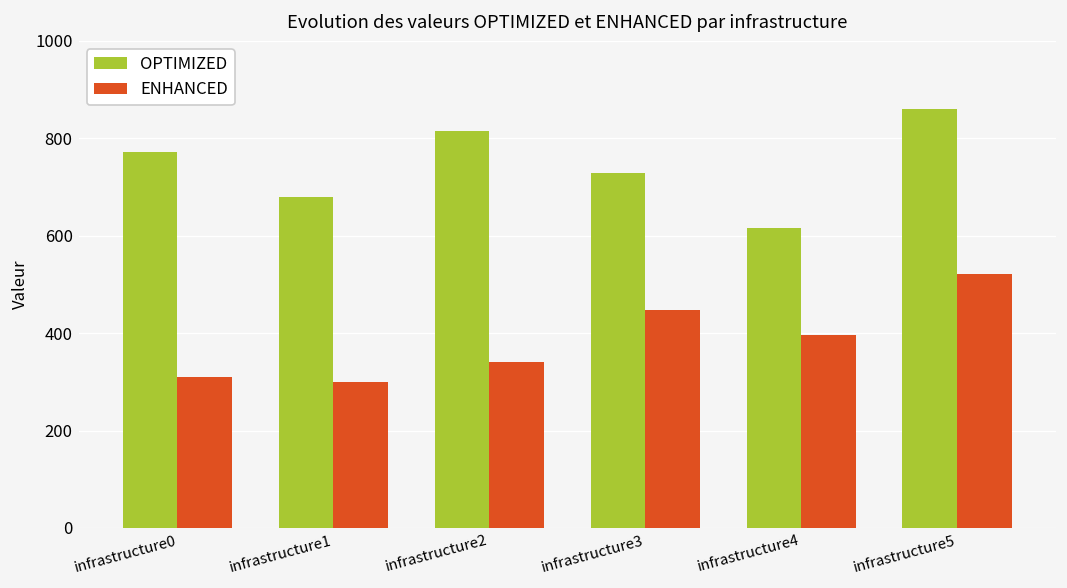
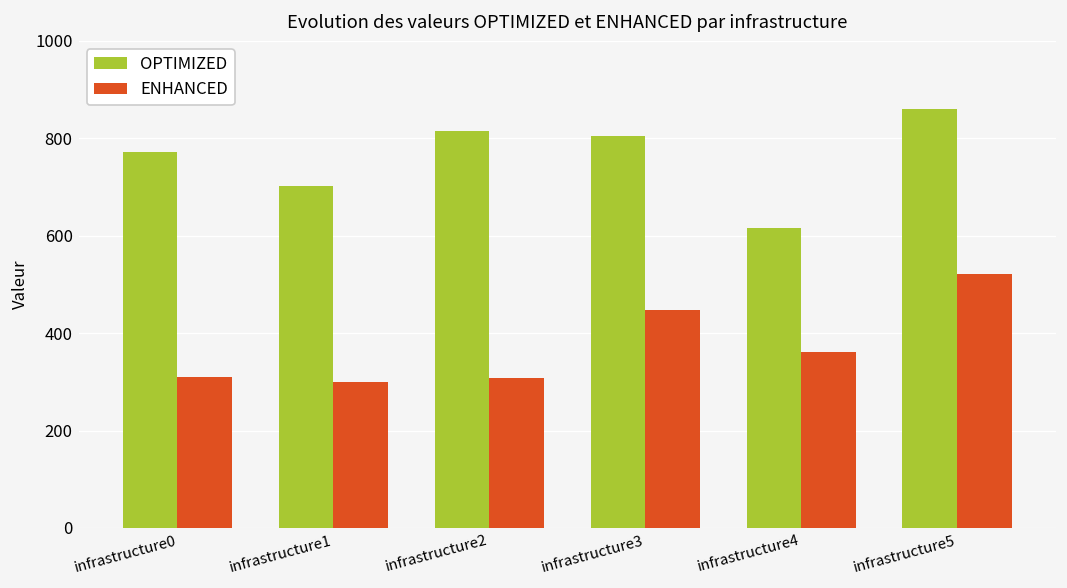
  {
    "OPTIMIZED": {
      "infrastructure0": 770,
-     "infrastructure1": 680,
+     "infrastructure1": 700,
      "infrastructure2": 820,
-     "infrastructure3": 730,
+     "infrastructure3": 800,
      "infrastructure4": 620,
      "infrastructure5": 860
    },
    "ENHANCED": {
      "infrastructure0": 310,
      "infrastructure1": 300,
-     "infrastructure2": 340,
+     "infrastructure2": 310,
      "infrastructure3": 450,
-     "infrastructure4": 400,
+     "infrastructure4": 360,
      "infrastructure5": 520
    }
  }
